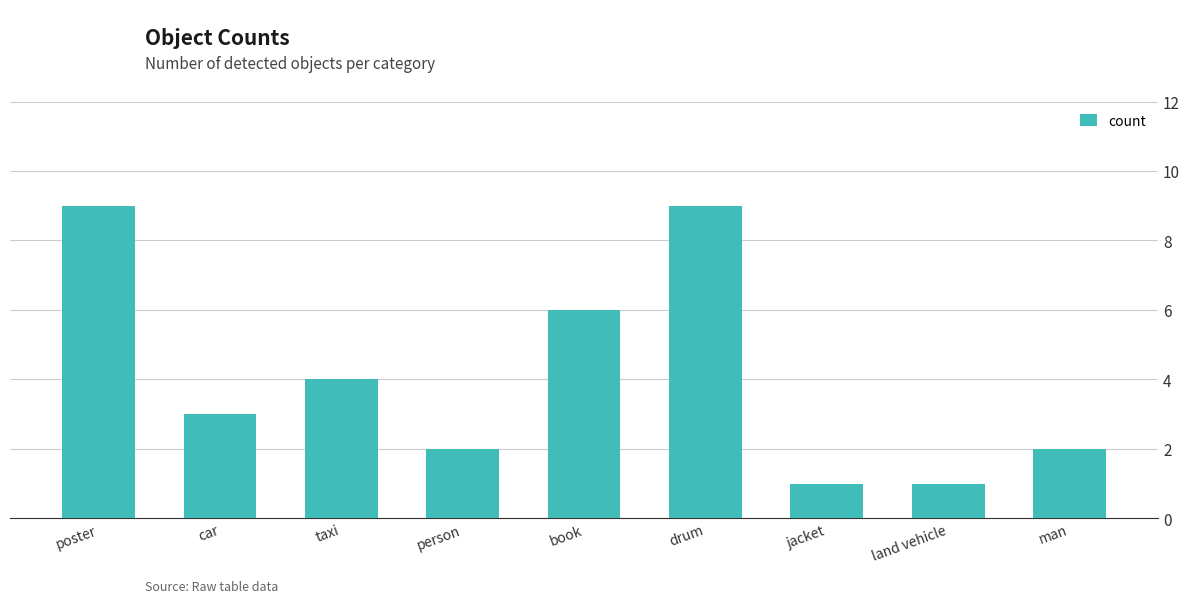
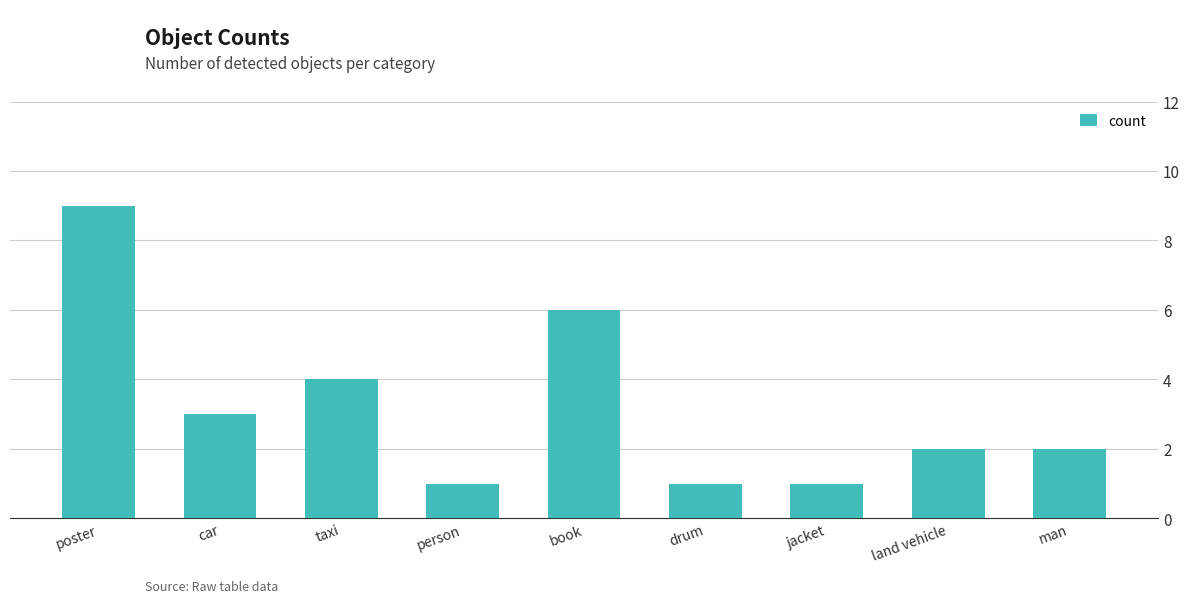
  {
    "poster": 9,
    "car": 3,
    "taxi": 4,
-   "person": 2,
+   "person": 1,
    "book": 6,
-   "drum": 9,
+   "drum": 1,
    "jacket": 1,
-   "land vehicle": 1,
+   "land vehicle": 2,
    "man": 2
  }
